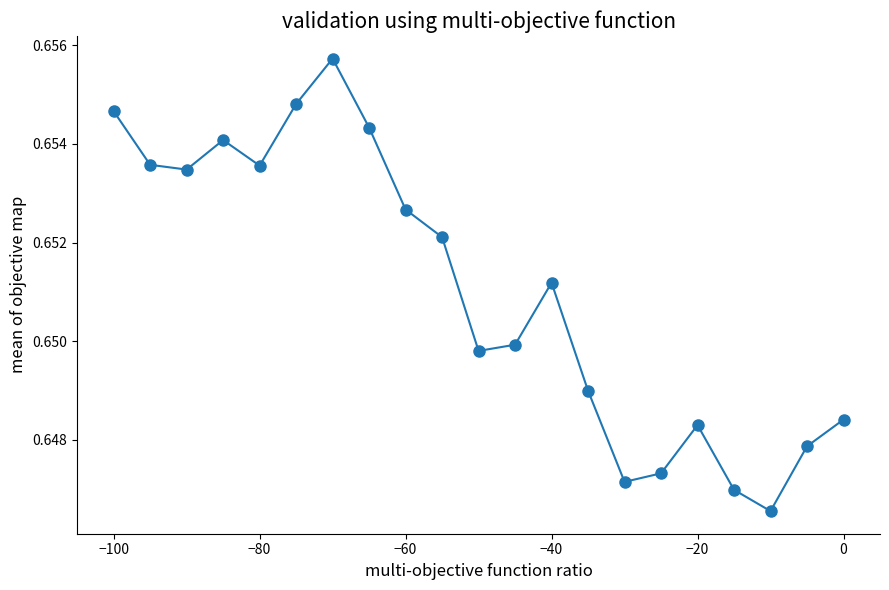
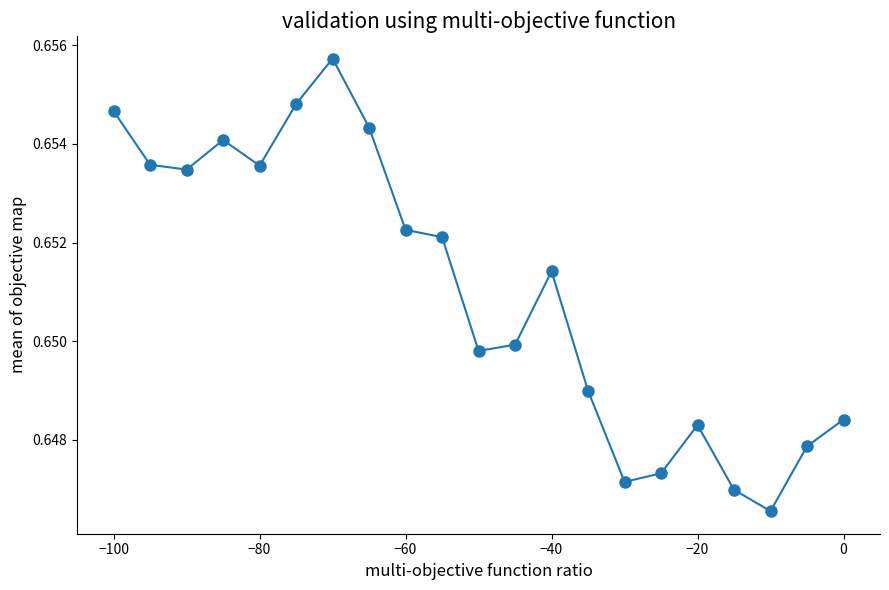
  {
    "−100": 0.6547,
    "−80": 0.6536,
-   "−60": 0.6527,
-   "−40": 0.6512,
+   "−60": 0.6523,
+   "−40": 0.6514,
    "−20": 0.6483,
    "0": 0.6484
  }
